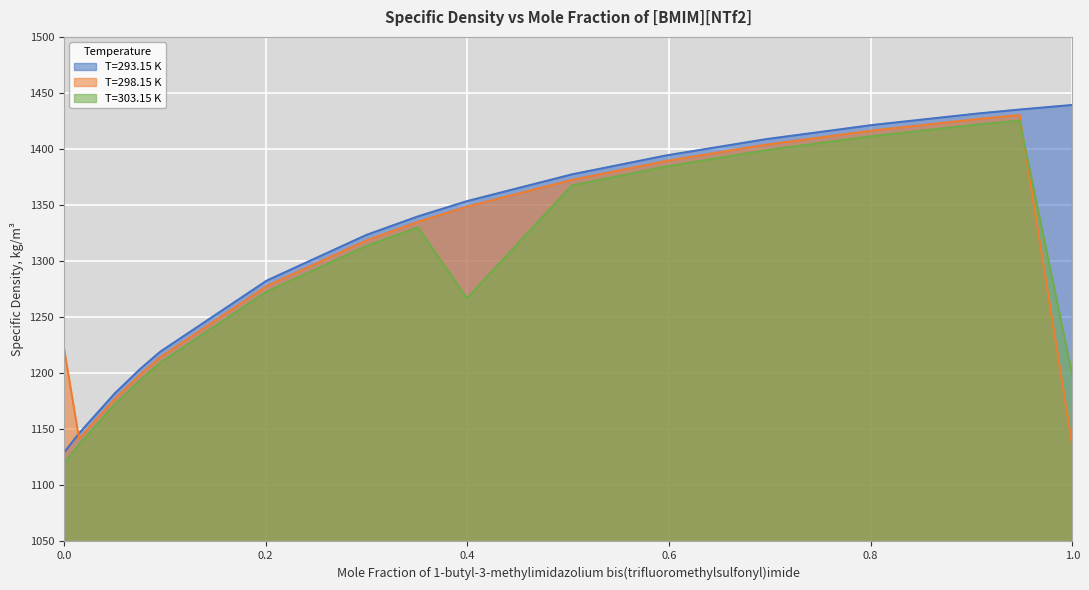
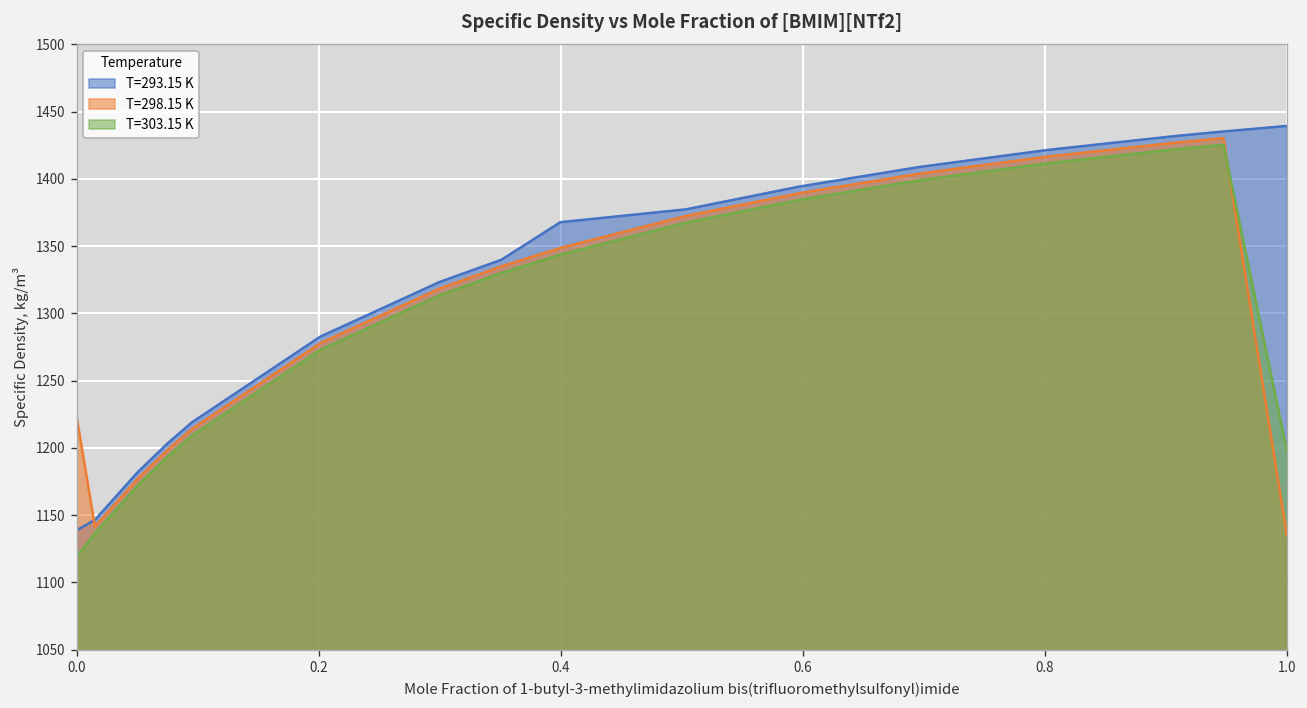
  {
    "T=293.15 K": {
-     "0.0": 1129,
-     "0.4": 1353,
+     "0.0": 1139,
+     "0.4": 1368,
      "1.0": 1439
    },
    "T=298.15 K": {
      "0.0": 1223,
      "0.4": 1349,
      "1.0": 1135
    },
    "T=303.15 K": {
      "0.0": 1119,
-     "0.4": 1267,
+     "0.4": 1344,
      "1.0": 1198
    }
  }
